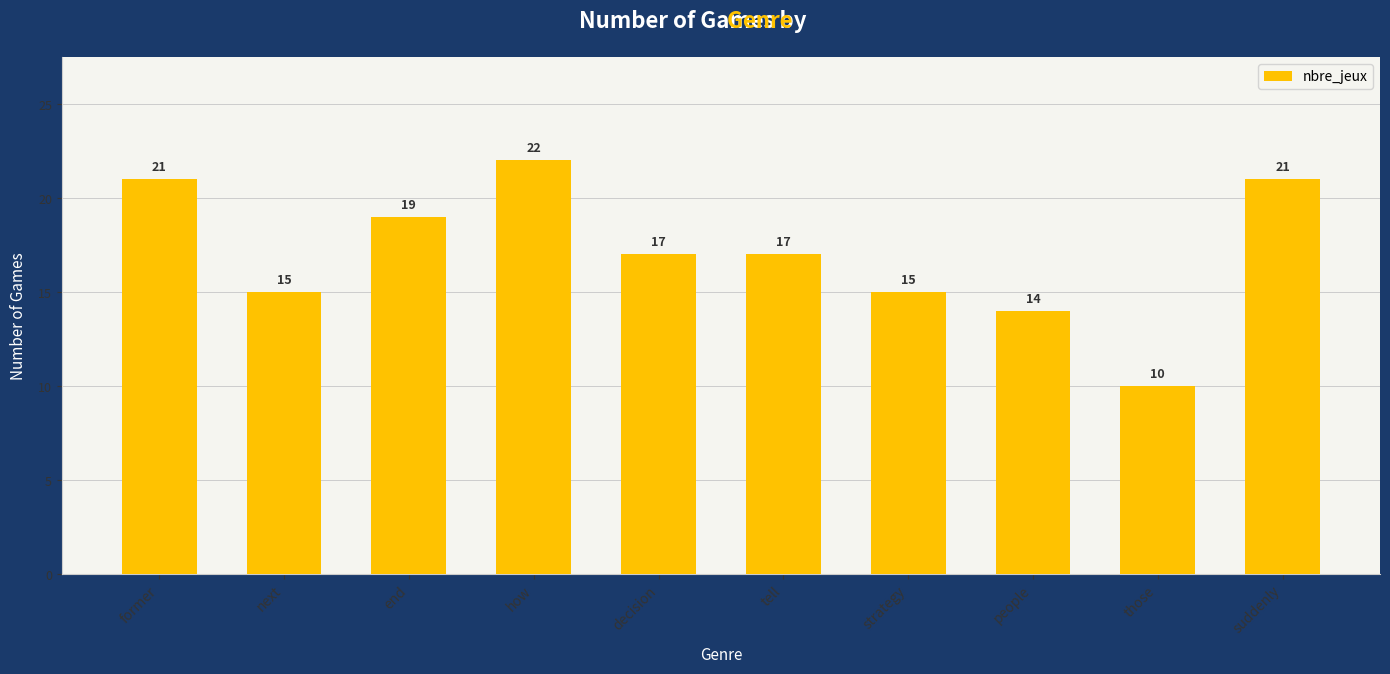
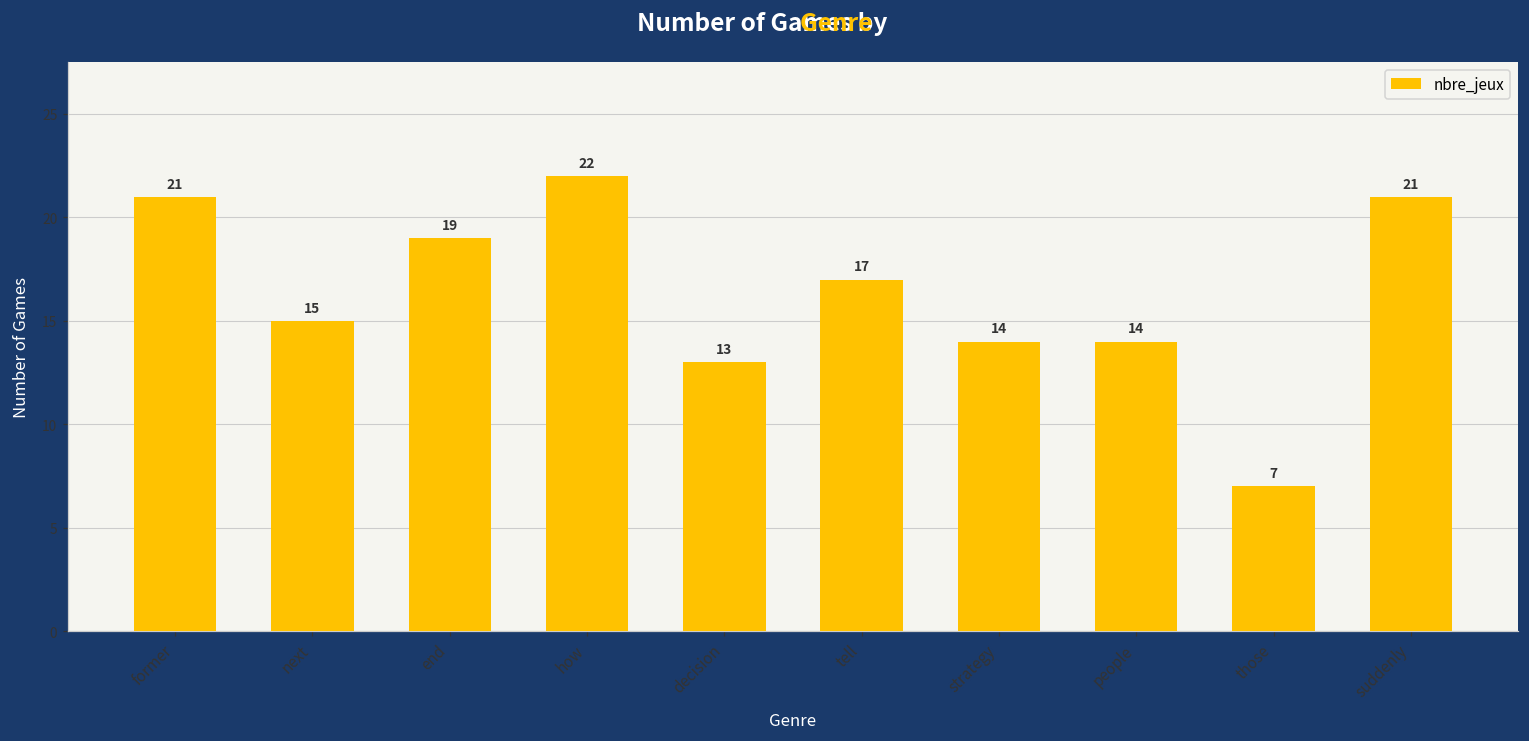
  {
    "former": 21,
    "next": 15,
    "end": 19,
    "how": 22,
-   "decision": 17,
+   "decision": 13,
    "tell": 17,
-   "strategy": 15,
+   "strategy": 14,
    "people": 14,
-   "those": 10,
+   "those": 7,
    "suddenly": 21
  }
